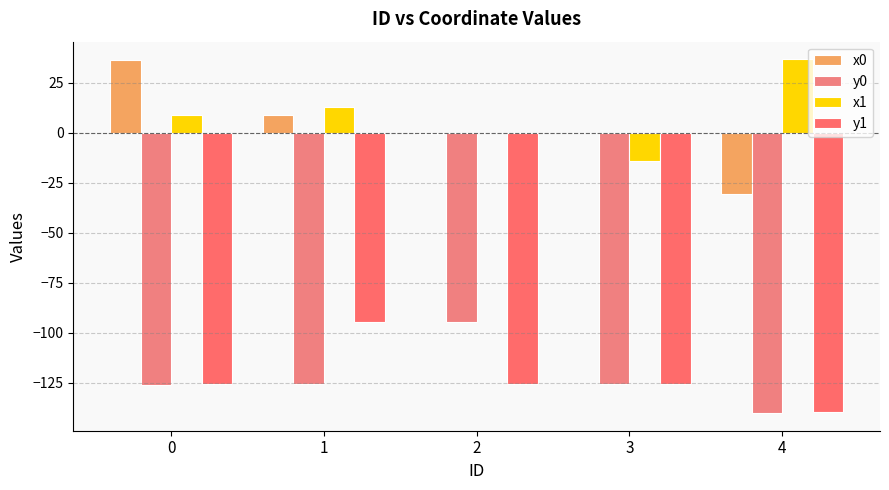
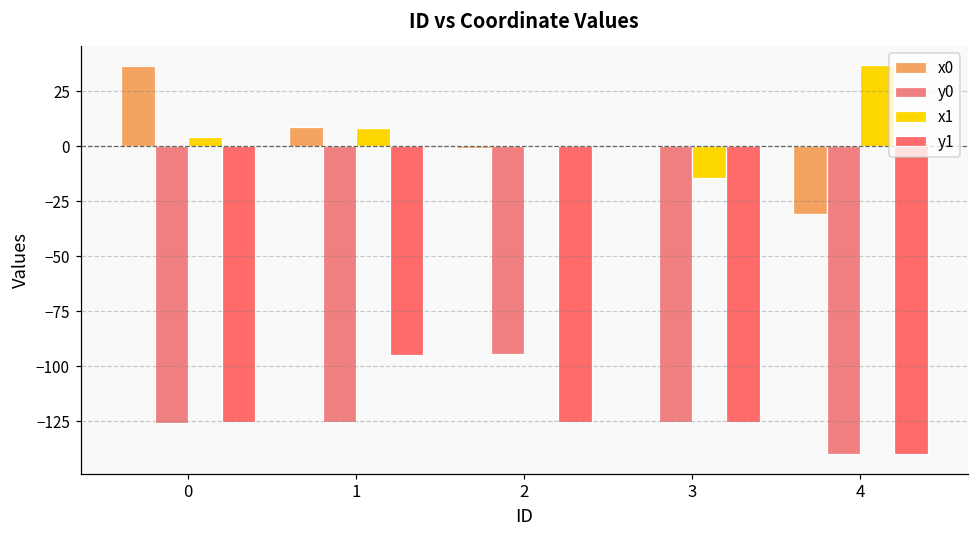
  {
    "x1": {
-     "0": 9,
-     "1": 13,
+     "0": 4,
+     "1": 8,
      "3": -14,
      "4": 37
    }
  }
